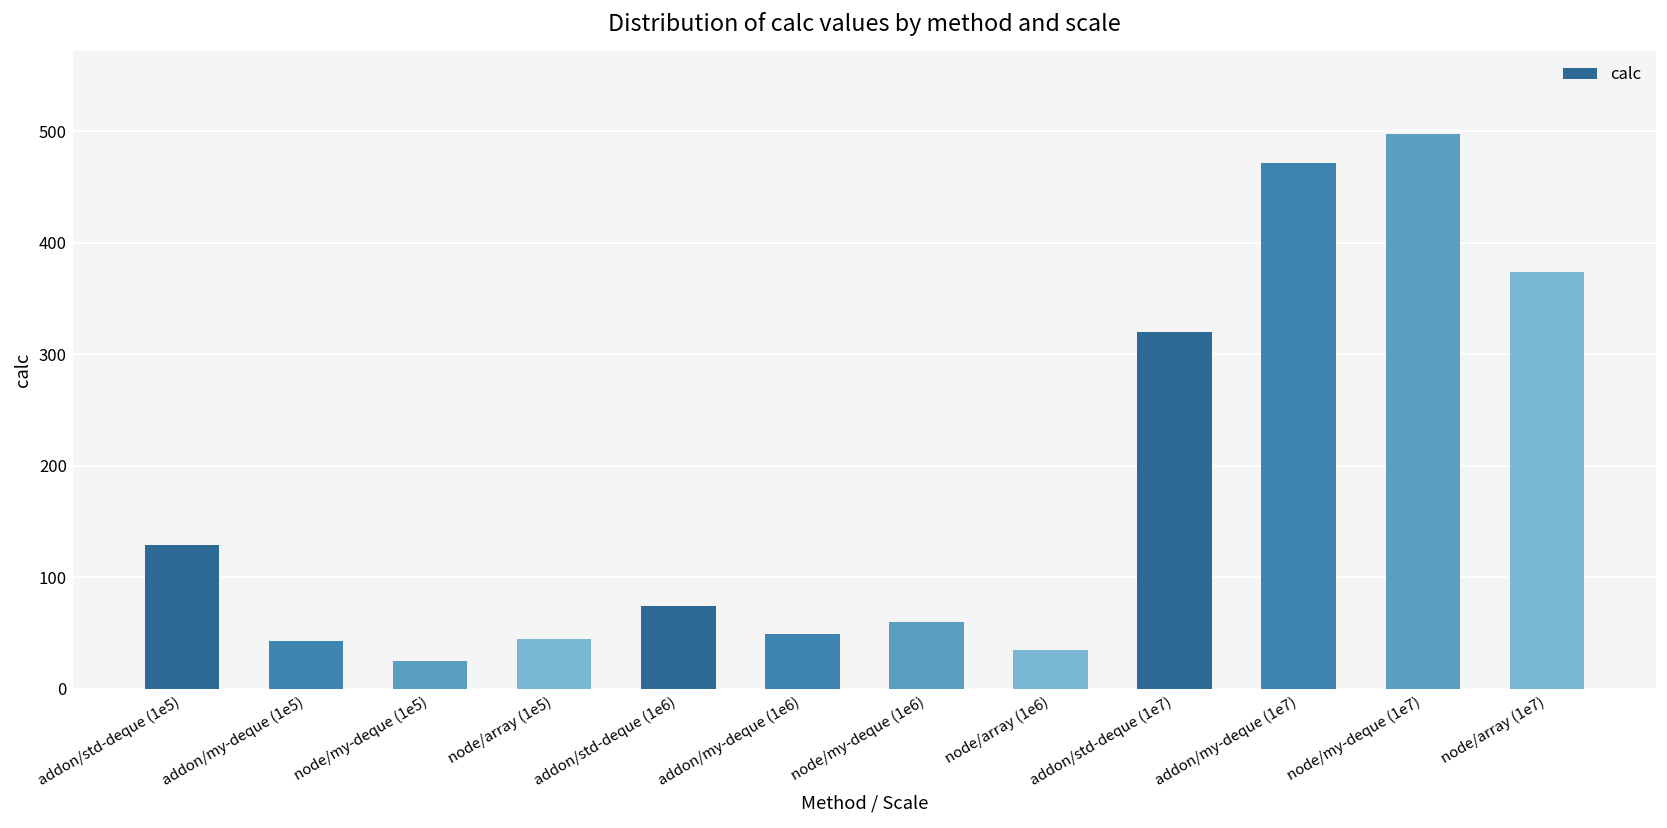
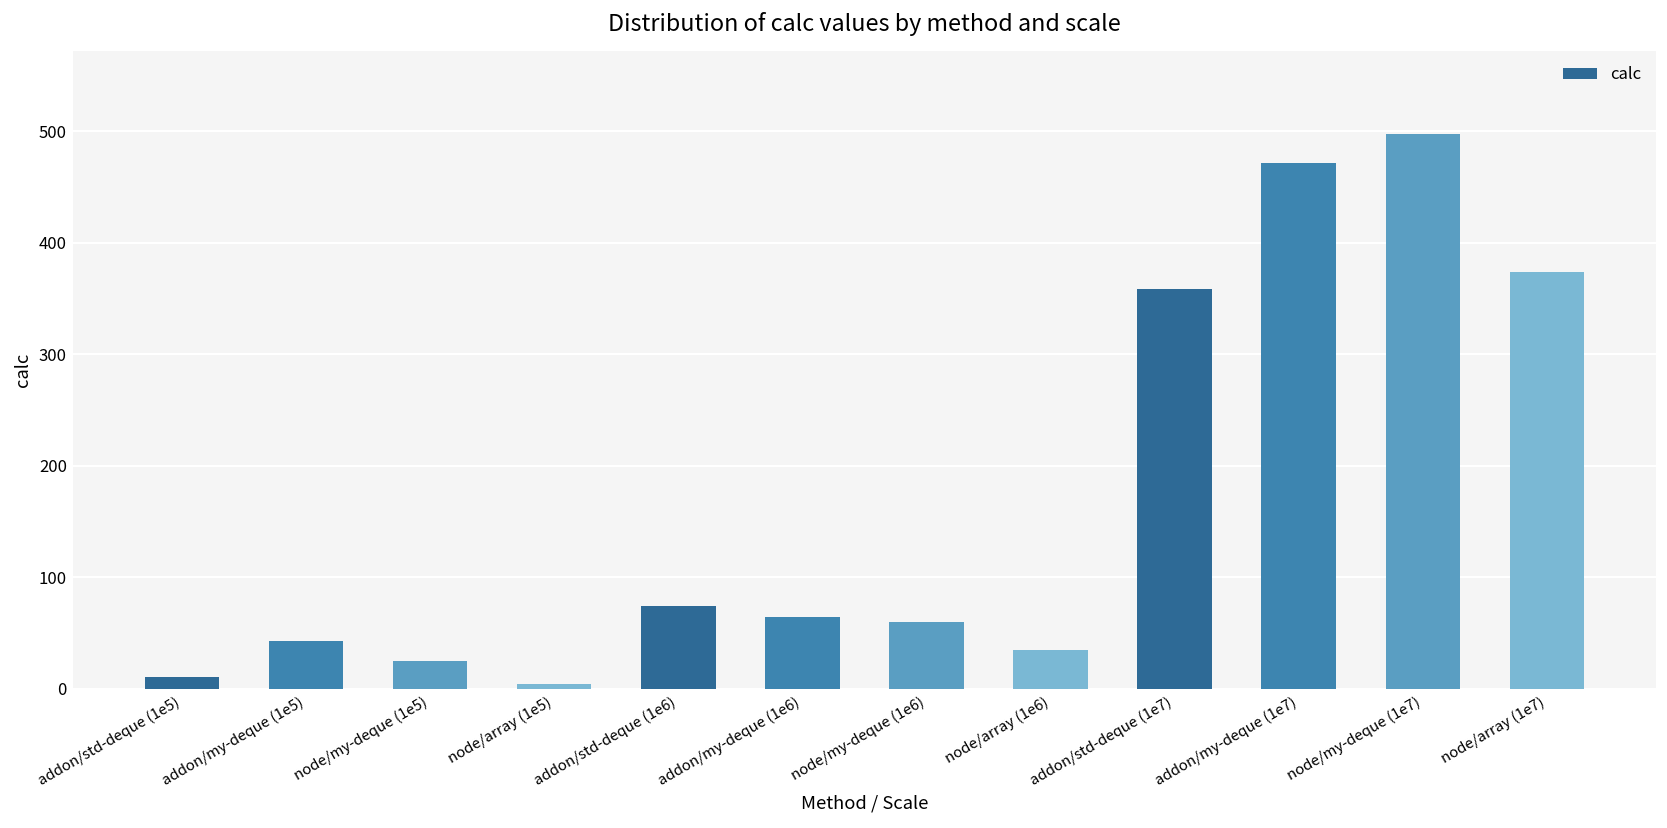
  {
-   "addon/std-deque (1e5)": 130,
+   "addon/std-deque (1e5)": 10,
    "addon/my-deque (1e5)": 40,
    "node/my-deque (1e5)": 30,
-   "node/array (1e5)": 50,
+   "node/array (1e5)": 0,
    "addon/std-deque (1e6)": 70,
-   "addon/my-deque (1e6)": 50,
+   "addon/my-deque (1e6)": 60,
    "node/my-deque (1e6)": 60,
    "node/array (1e6)": 40,
-   "addon/std-deque (1e7)": 320,
+   "addon/std-deque (1e7)": 360,
    "addon/my-deque (1e7)": 470,
    "node/my-deque (1e7)": 500,
    "node/array (1e7)": 370
  }
